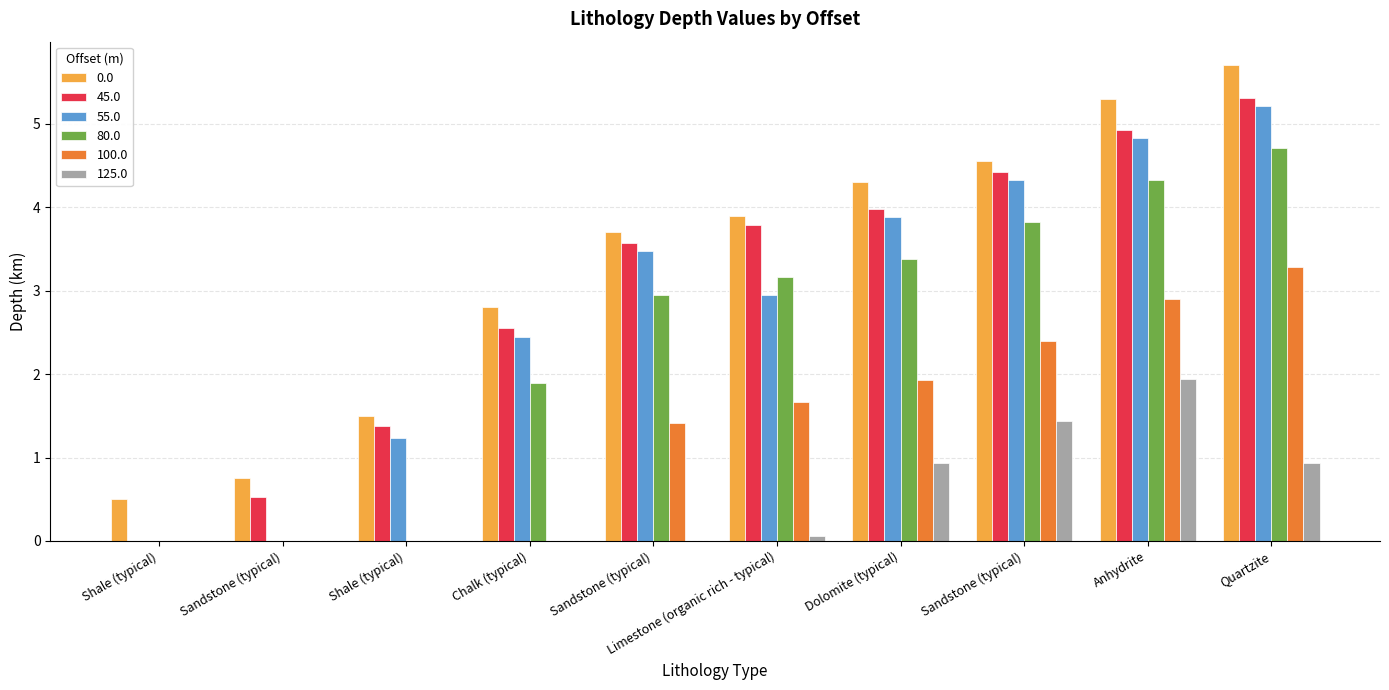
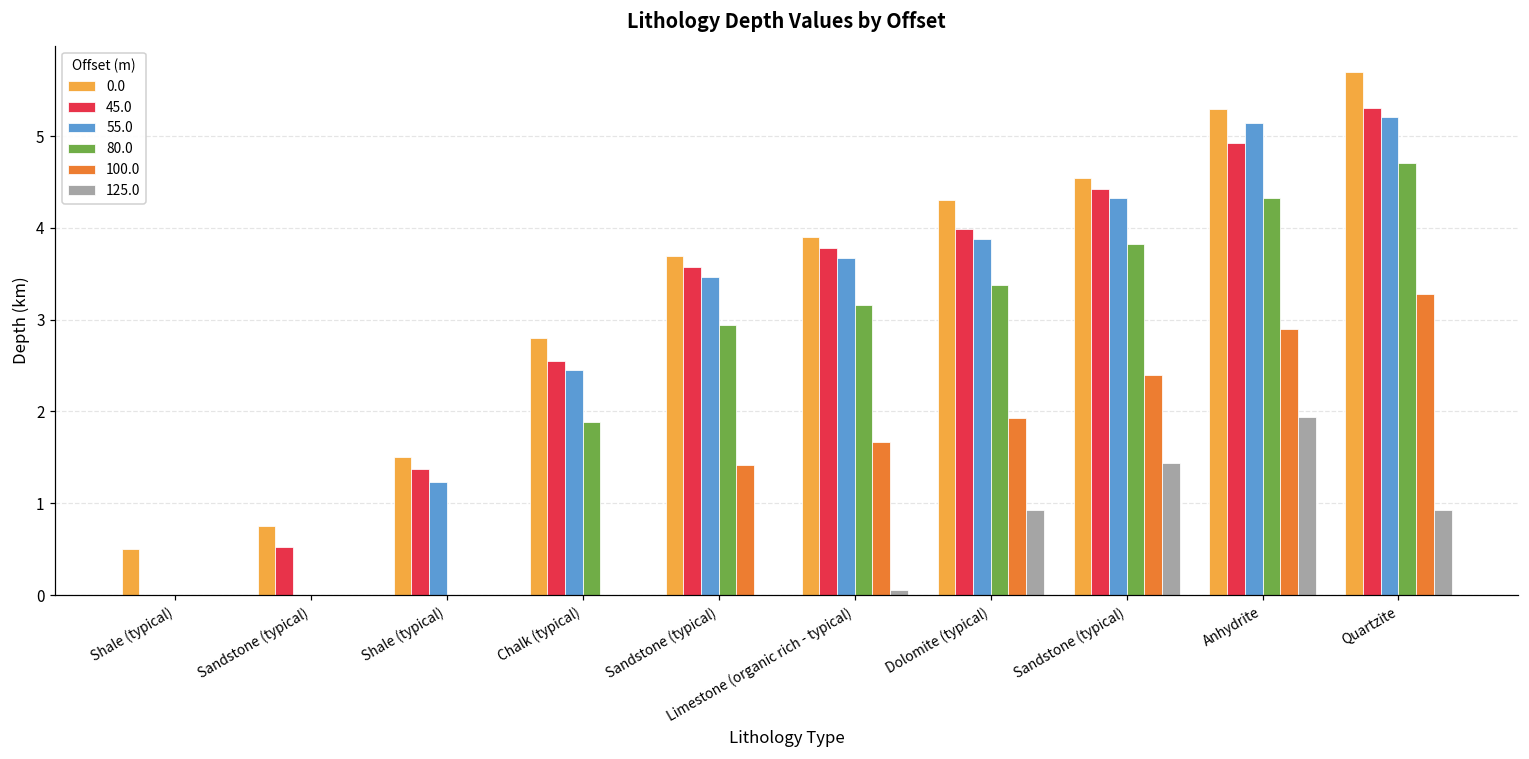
  {
    "45.0": {
      "Chalk (typical)": 2.6,
      "Limestone (organic rich - typical)": 3.8,
      "Dolomite (typical)": 4.0,
      "Anhydrite": 4.9,
      "Quartzite": 5.3
    },
    "55.0": {
      "Chalk (typical)": 2.4,
-     "Limestone (organic rich - typical)": 2.9,
+     "Limestone (organic rich - typical)": 3.7,
      "Dolomite (typical)": 3.9,
-     "Anhydrite": 4.8,
+     "Anhydrite": 5.1,
      "Quartzite": 5.2
    },
    "80.0": {
      "Chalk (typical)": 1.9,
      "Limestone (organic rich - typical)": 3.2,
      "Dolomite (typical)": 3.4,
      "Anhydrite": 4.3,
      "Quartzite": 4.7
    },
    "125.0": {
      "Chalk (typical)": 0.0,
      "Limestone (organic rich - typical)": 0.1,
      "Dolomite (typical)": 0.9,
      "Anhydrite": 1.9,
      "Quartzite": 0.9
    }
  }
